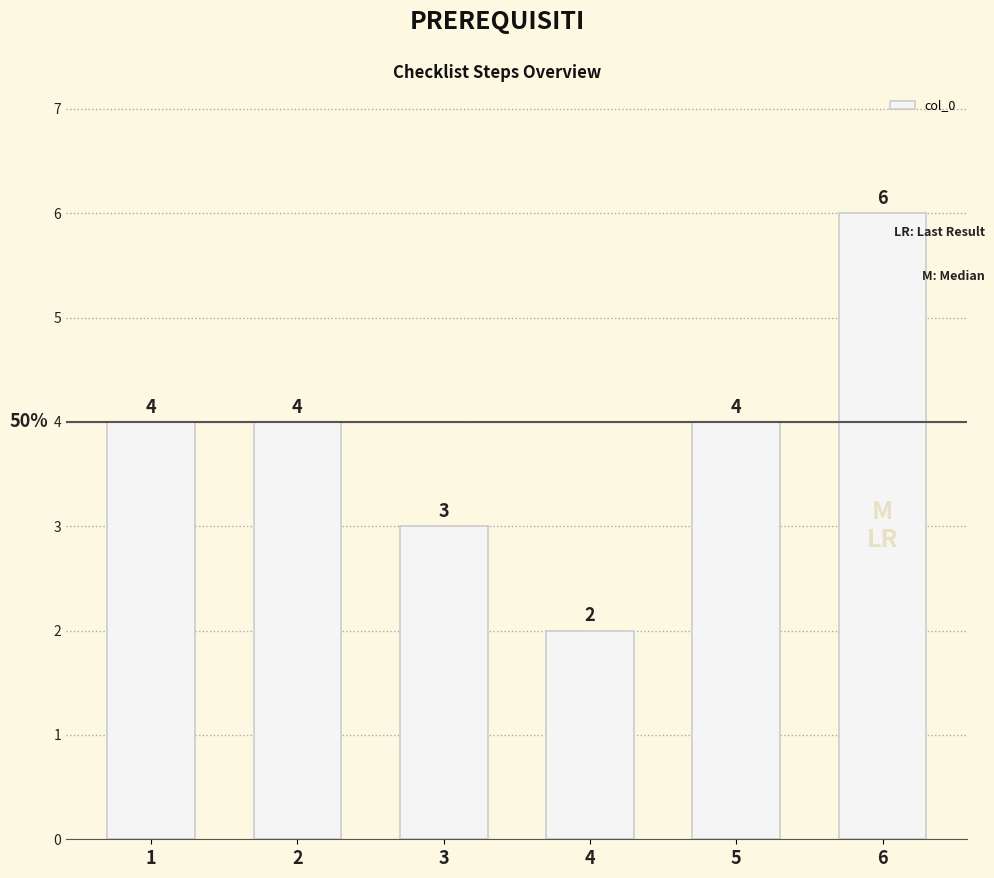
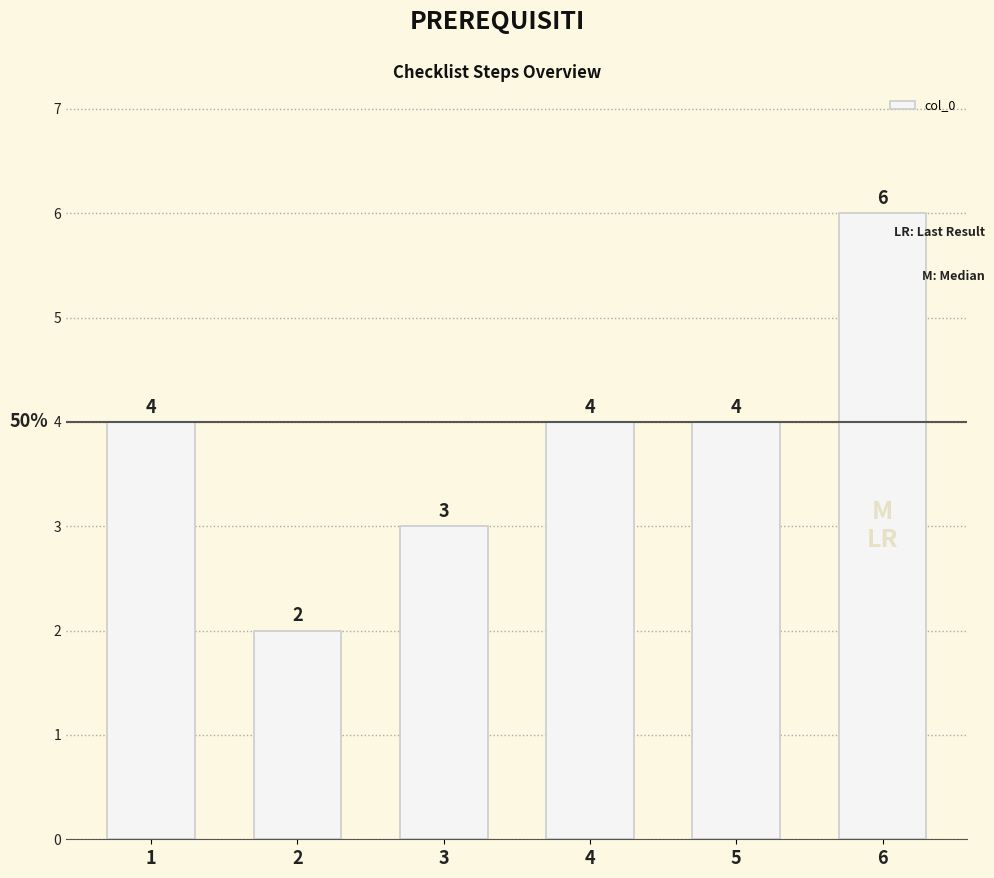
  {
    "1": 4,
-   "2": 4,
+   "2": 2,
    "3": 3,
-   "4": 2,
+   "4": 4,
    "5": 4,
    "6": 6
  }
